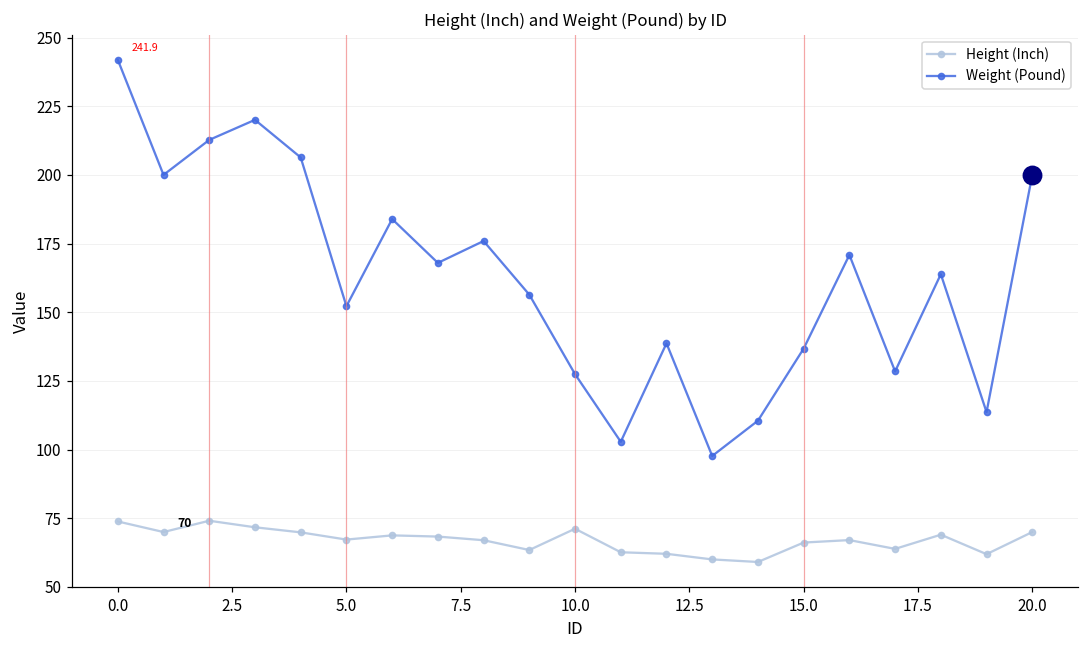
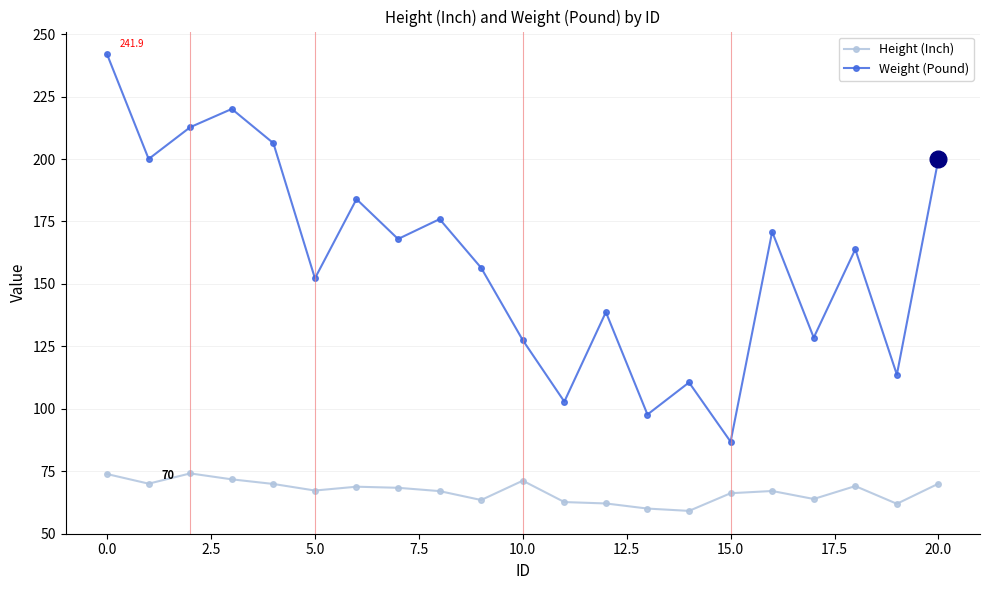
  {
    "Height (Inch)": {
      "0.0": 74,
      "5.0": 67,
      "10.0": 71,
      "15.0": 66,
      "20.0": 70
    },
    "Weight (Pound)": {
      "5.0": 152,
      "10.0": 127,
-     "15.0": 137
+     "15.0": 87
    }
  }
